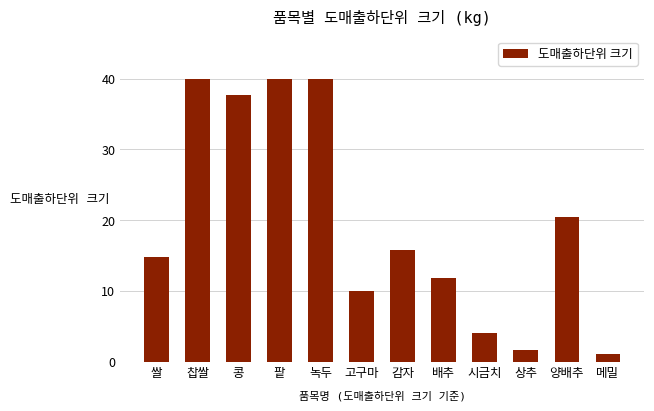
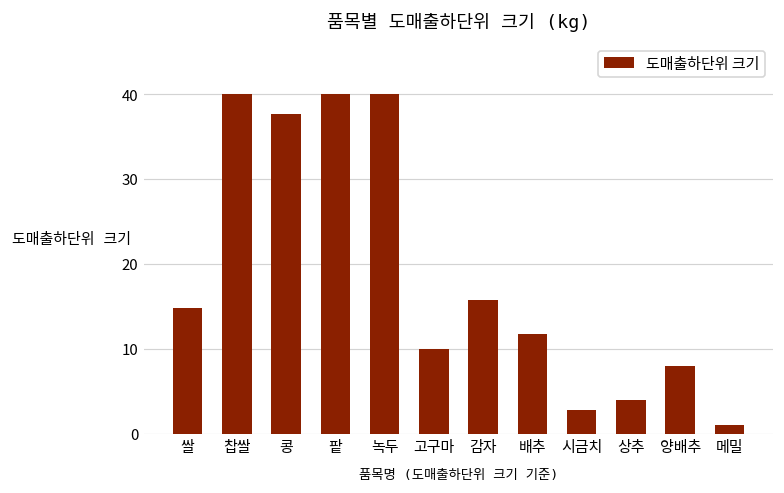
  {
    "쌀": 15,
    "찹쌀": 40,
    "콩": 38,
    "팥": 40,
    "녹두": 40,
    "고구마": 10,
    "감자": 16,
    "배추": 12,
-   "시금치": 4,
-   "상추": 2,
-   "양배추": 20,
+   "시금치": 3,
+   "상추": 4,
+   "양배추": 8,
    "메밀": 1
  }
